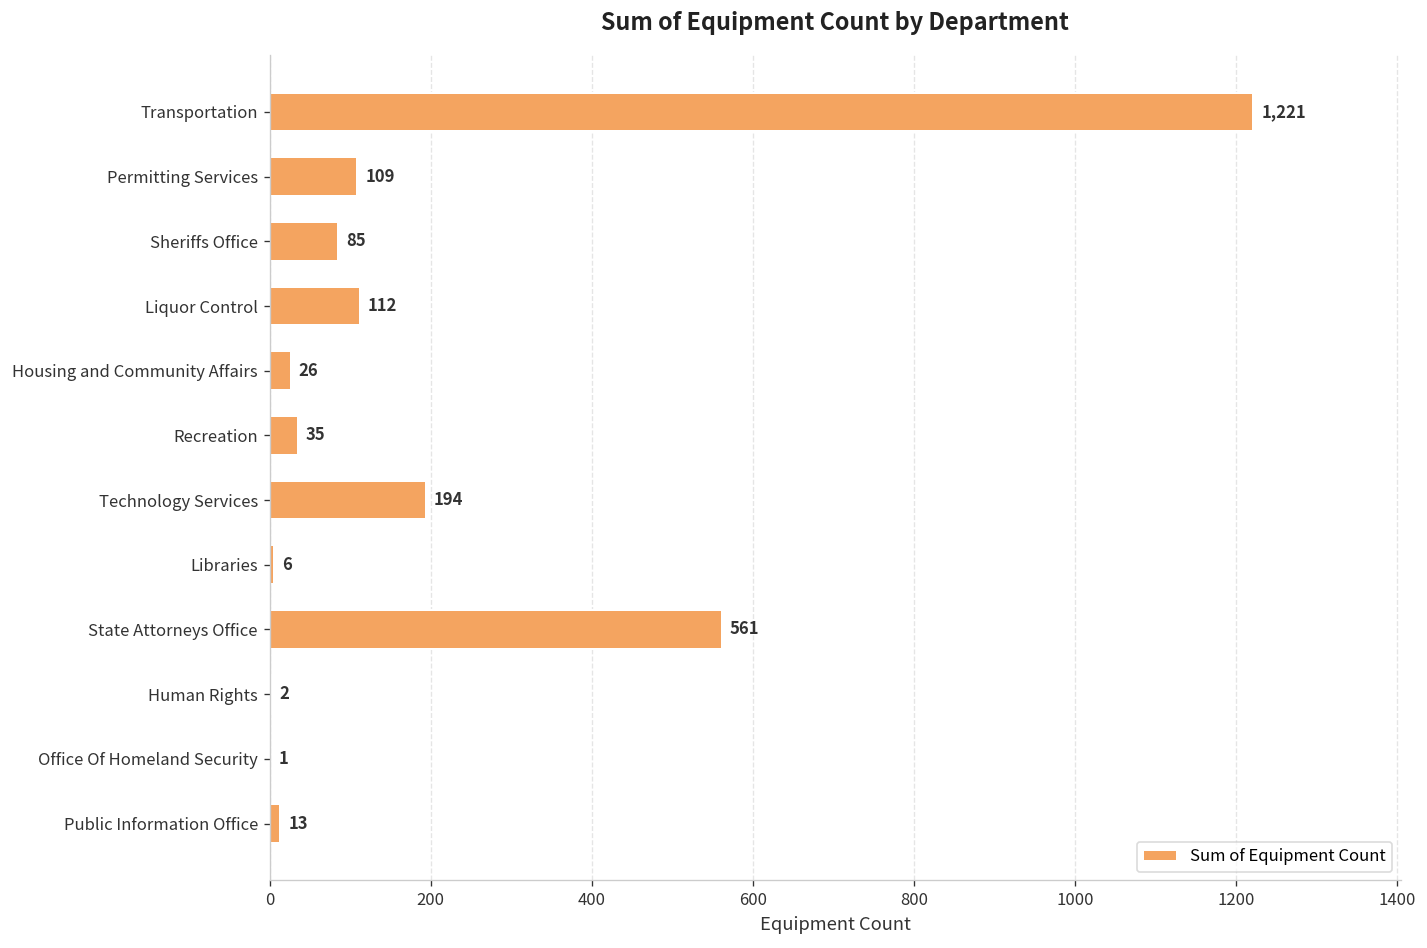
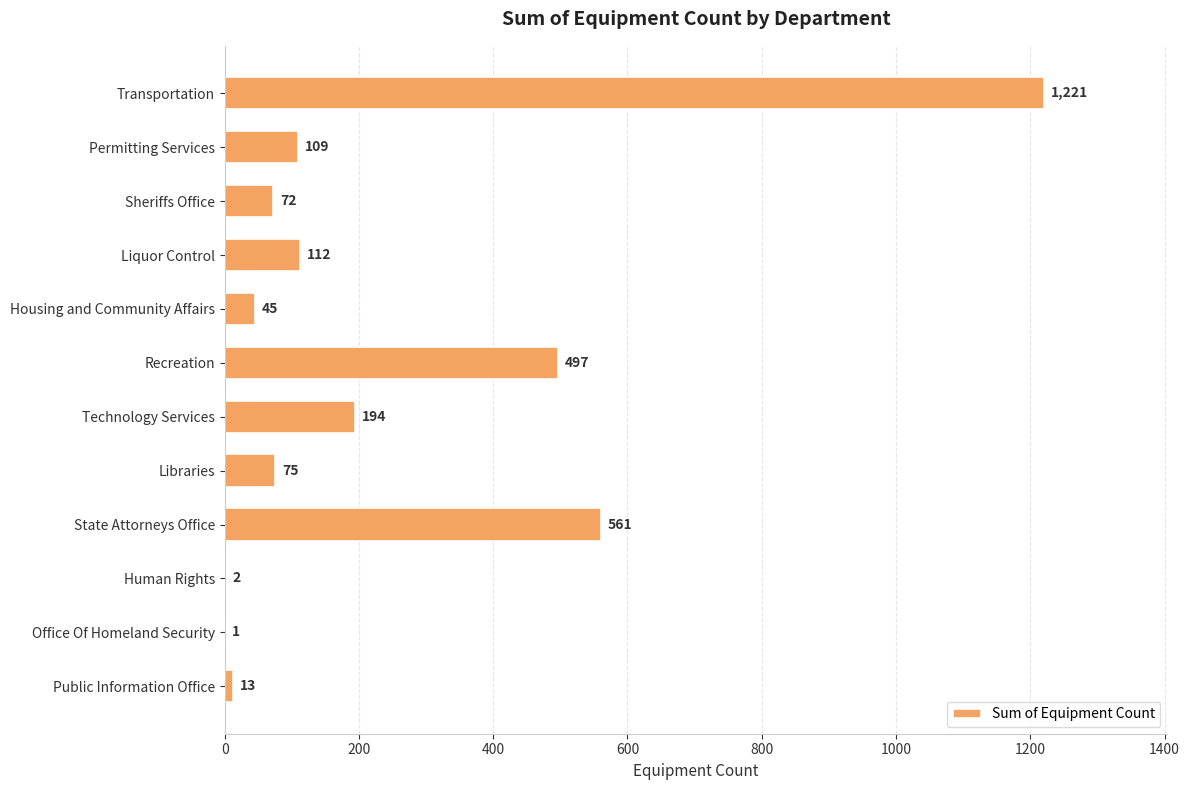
  {
    "Transportation": "1,221",
    "Permitting Services": "109",
-   "Sheriffs Office": "85",
+   "Sheriffs Office": "72",
    "Liquor Control": "112",
-   "Housing and Community Affairs": "26",
-   "Recreation": "35",
+   "Housing and Community Affairs": "45",
+   "Recreation": "497",
    "Technology Services": "194",
-   "Libraries": "6",
+   "Libraries": "75",
    "State Attorneys Office": "561",
    "Human Rights": "2",
    "Office Of Homeland Security": "1",
    "Public Information Office": "13"
  }
